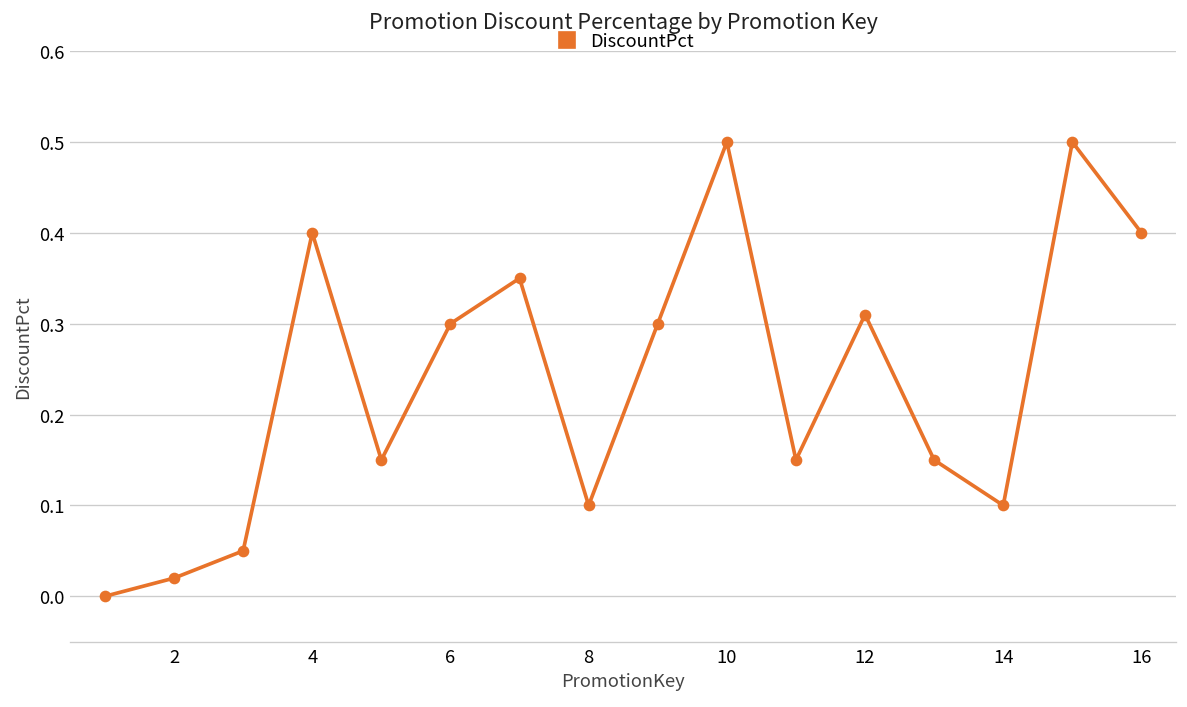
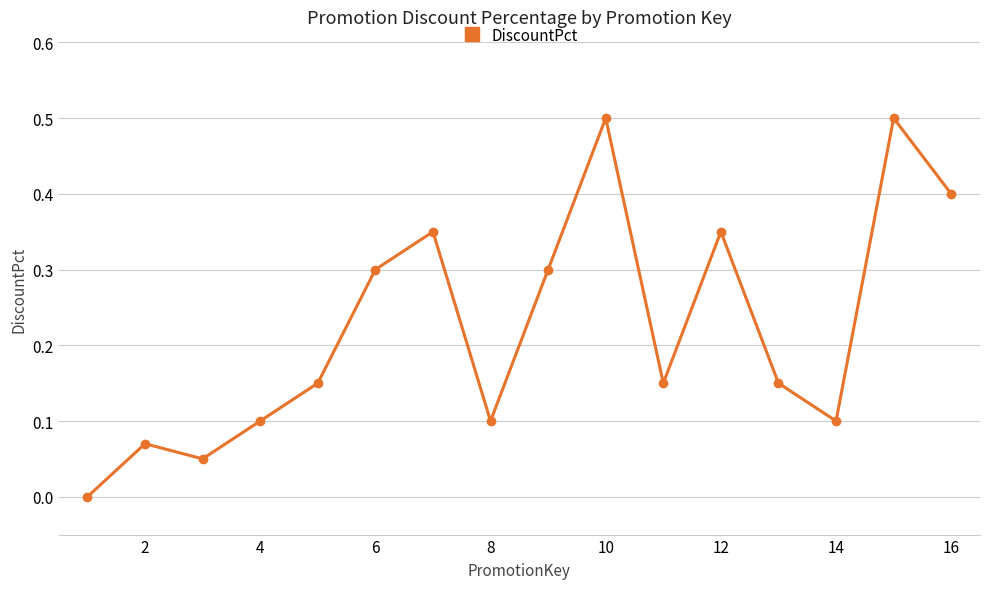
  {
-   "2": 0.02,
-   "4": 0.4,
+   "2": 0.07,
+   "4": 0.1,
    "6": 0.30,
    "8": 0.10,
    "10": 0.50,
-   "12": 0.31,
+   "12": 0.35,
    "14": 0.10,
    "16": 0.40
  }
